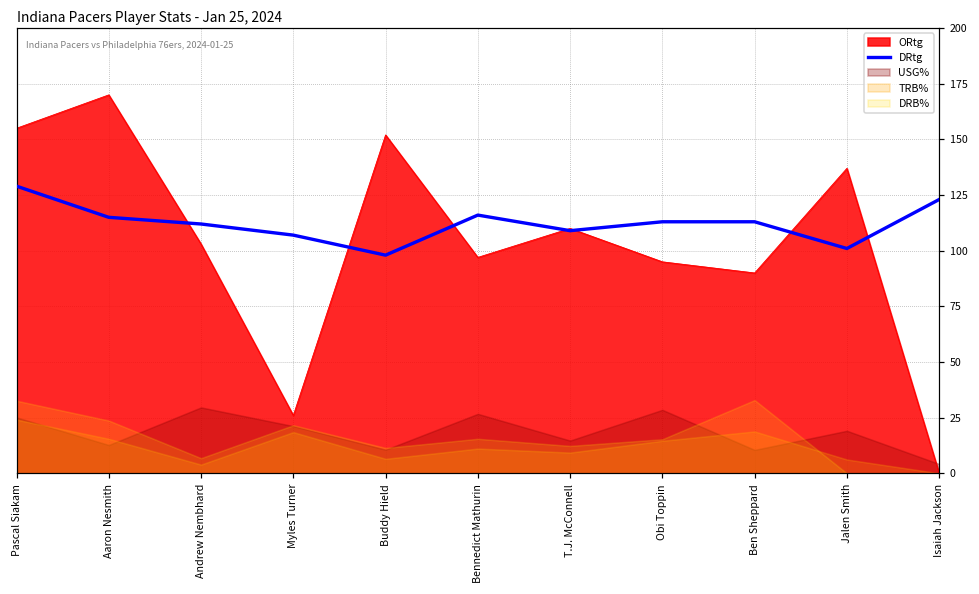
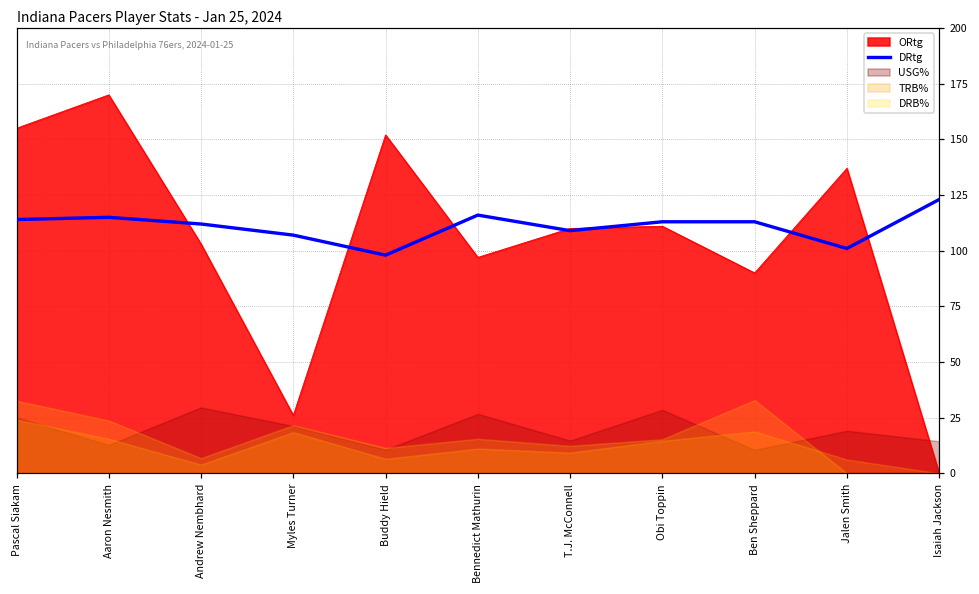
  {
    "ORtg": {
      "Pascal Siakam": 155,
      "Aaron Nesmith": 170,
      "Andrew Nembhard": 103,
      "Myles Turner": 26,
      "Buddy Hield": 152,
      "Bennedict Mathurin": 97,
-     "Obi Toppin": 95,
+     "Obi Toppin": 111,
      "Ben Sheppard": 90,
      "Jalen Smith": 137
    },
    "DRtg": {
-     "Pascal Siakam": 129,
+     "Pascal Siakam": 114,
      "Aaron Nesmith": 115,
      "Andrew Nembhard": 112,
      "Myles Turner": 107,
      "Buddy Hield": 98,
      "Bennedict Mathurin": 116,
      "Obi Toppin": 113,
      "Ben Sheppard": 113,
      "Jalen Smith": 101,
      "Isaiah Jackson": 123
    },
    "USG%": {
      "Aaron Nesmith": 13,
      "Andrew Nembhard": 30,
      "Bennedict Mathurin": 27,
      "T.J. McConnell": 15,
      "Obi Toppin": 29,
      "Ben Sheppard": 11,
      "Jalen Smith": 19,
-     "Isaiah Jackson": 4
+     "Isaiah Jackson": 14
    }
  }
